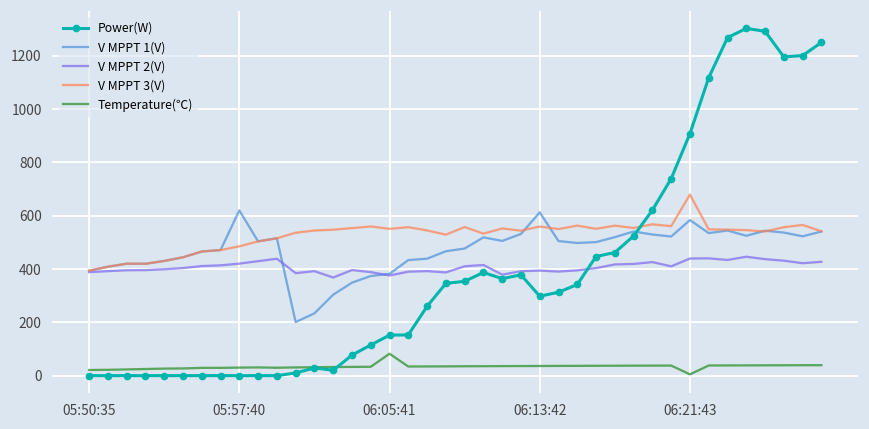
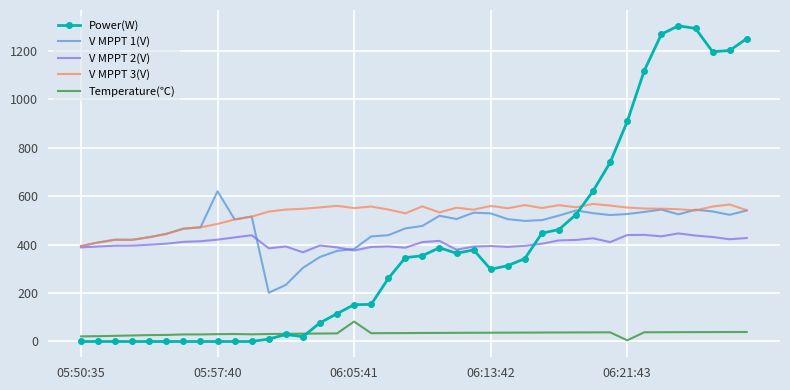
  {
    "Power(W)": {
      "05:57:40": 0,
      "06:05:41": 150,
      "06:13:42": 300,
      "06:21:43": 910
    },
    "V MPPT 1(V)": {
      "05:57:40": 620,
-     "06:13:42": 610,
-     "06:21:43": 580
+     "06:13:42": 530,
+     "06:21:43": 530
    },
    "V MPPT 2(V)": {
      "05:57:40": 420,
      "06:13:42": 390,
      "06:21:43": 440
    },
    "V MPPT 3(V)": {
      "05:57:40": 490,
      "06:05:41": 550,
      "06:13:42": 560,
-     "06:21:43": 680
+     "06:21:43": 550
    },
    "Temperature(℃)": {
      "05:57:40": 30,
      "06:05:41": 80,
      "06:13:42": 40,
      "06:21:43": 0
    }
  }
